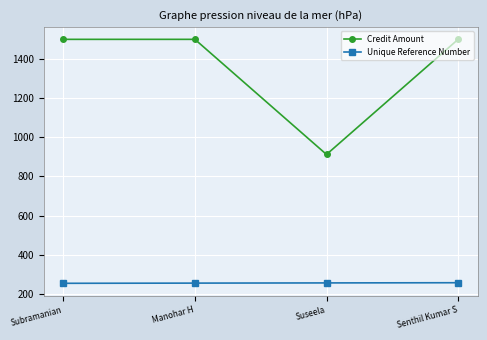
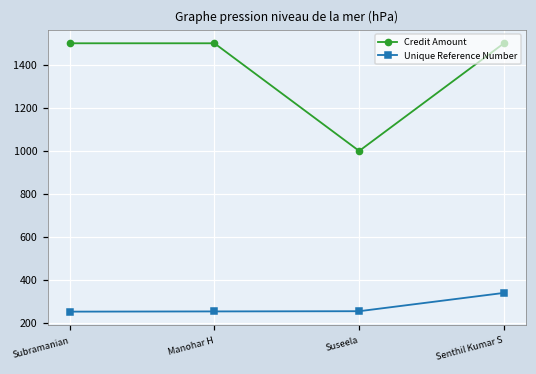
  {
    "Credit Amount": {
      "Subramanian": 1500,
      "Manohar H": 1500,
-     "Suseela": 910
+     "Suseela": 1000
    },
    "Unique Reference Number": {
      "Subramanian": 250,
      "Manohar H": 260,
      "Suseela": 260,
-     "Senthil Kumar S": 260
+     "Senthil Kumar S": 340
    }
  }
